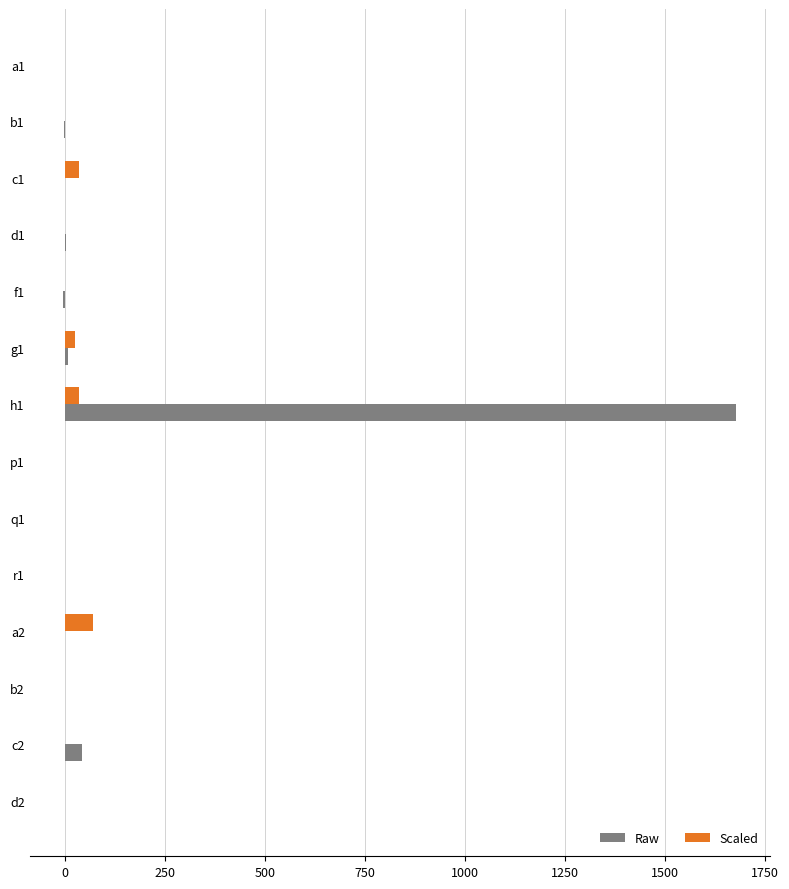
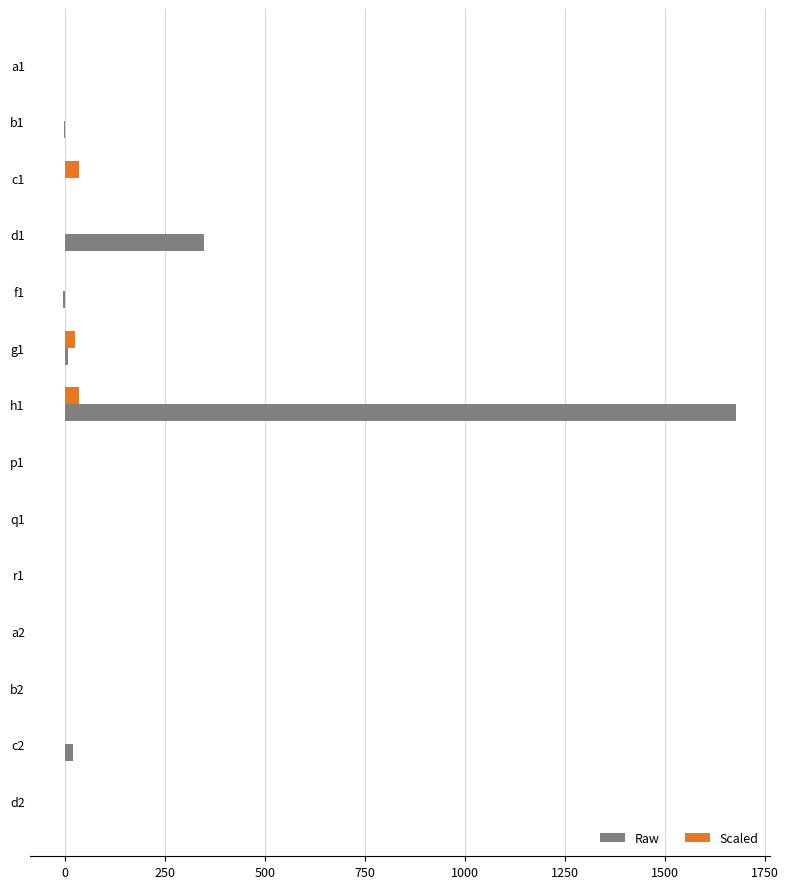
  {
    "Raw": {
-     "d1": 0,
+     "d1": 350,
      "g1": 10,
      "h1": 1680,
-     "c2": 40
+     "c2": 20
    },
    "Scaled": {
      "c1": 40,
      "g1": 30,
      "h1": 40,
-     "a2": 70
+     "a2": 0
    }
  }
